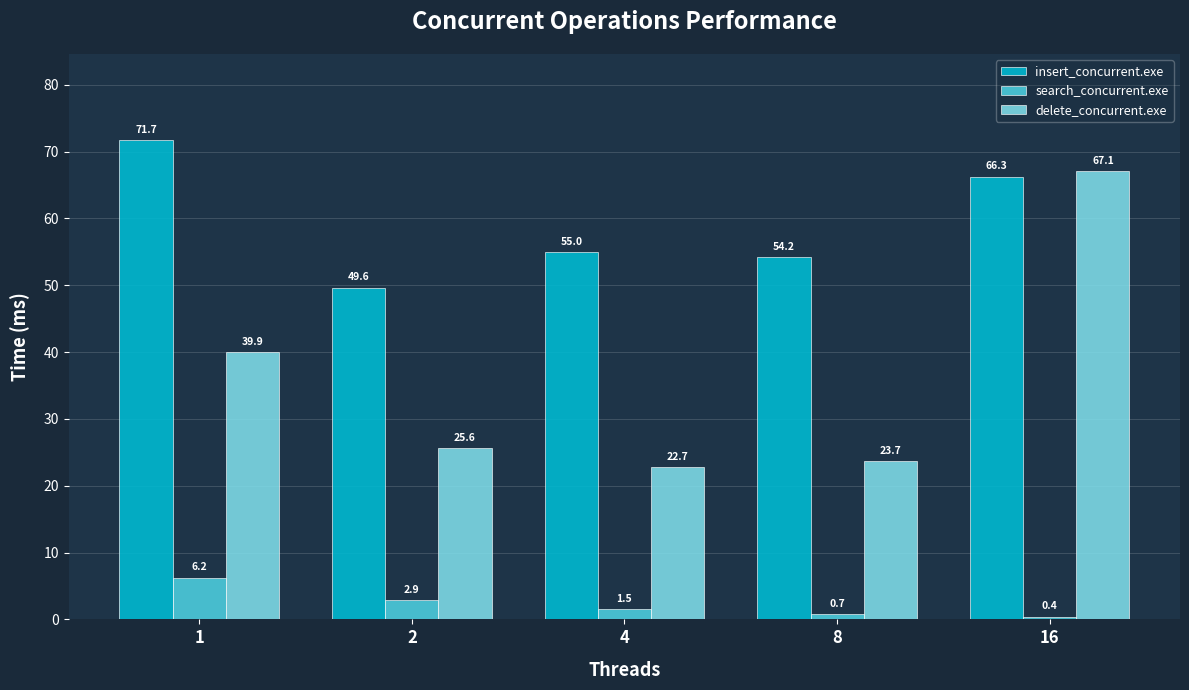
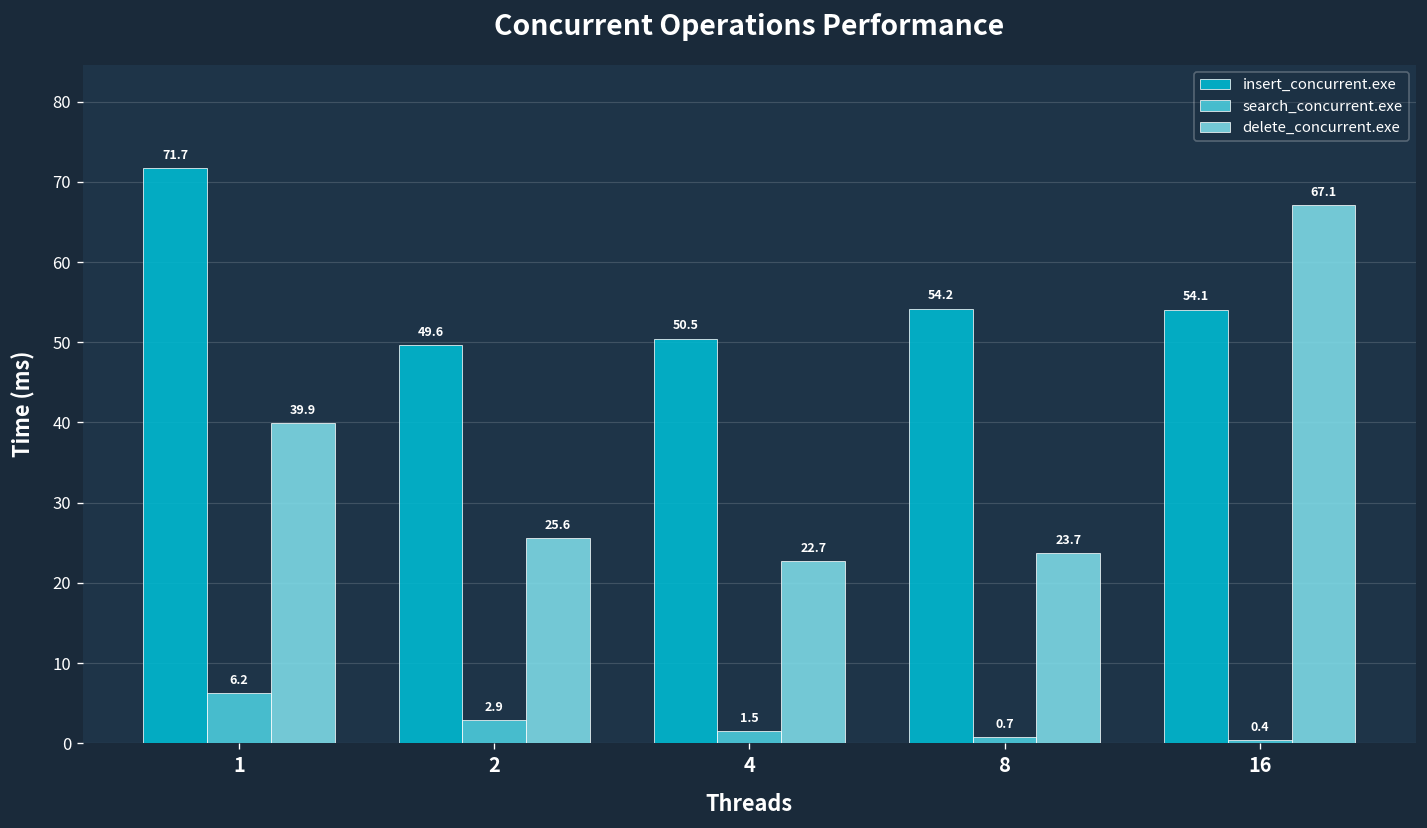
  {
    "insert_concurrent.exe": {
      "1": 71.7,
      "2": 49.6,
-     "4": 55.0,
+     "4": 50.5,
      "8": 54.2,
-     "16": 66.3
+     "16": 54.1
    }
  }
